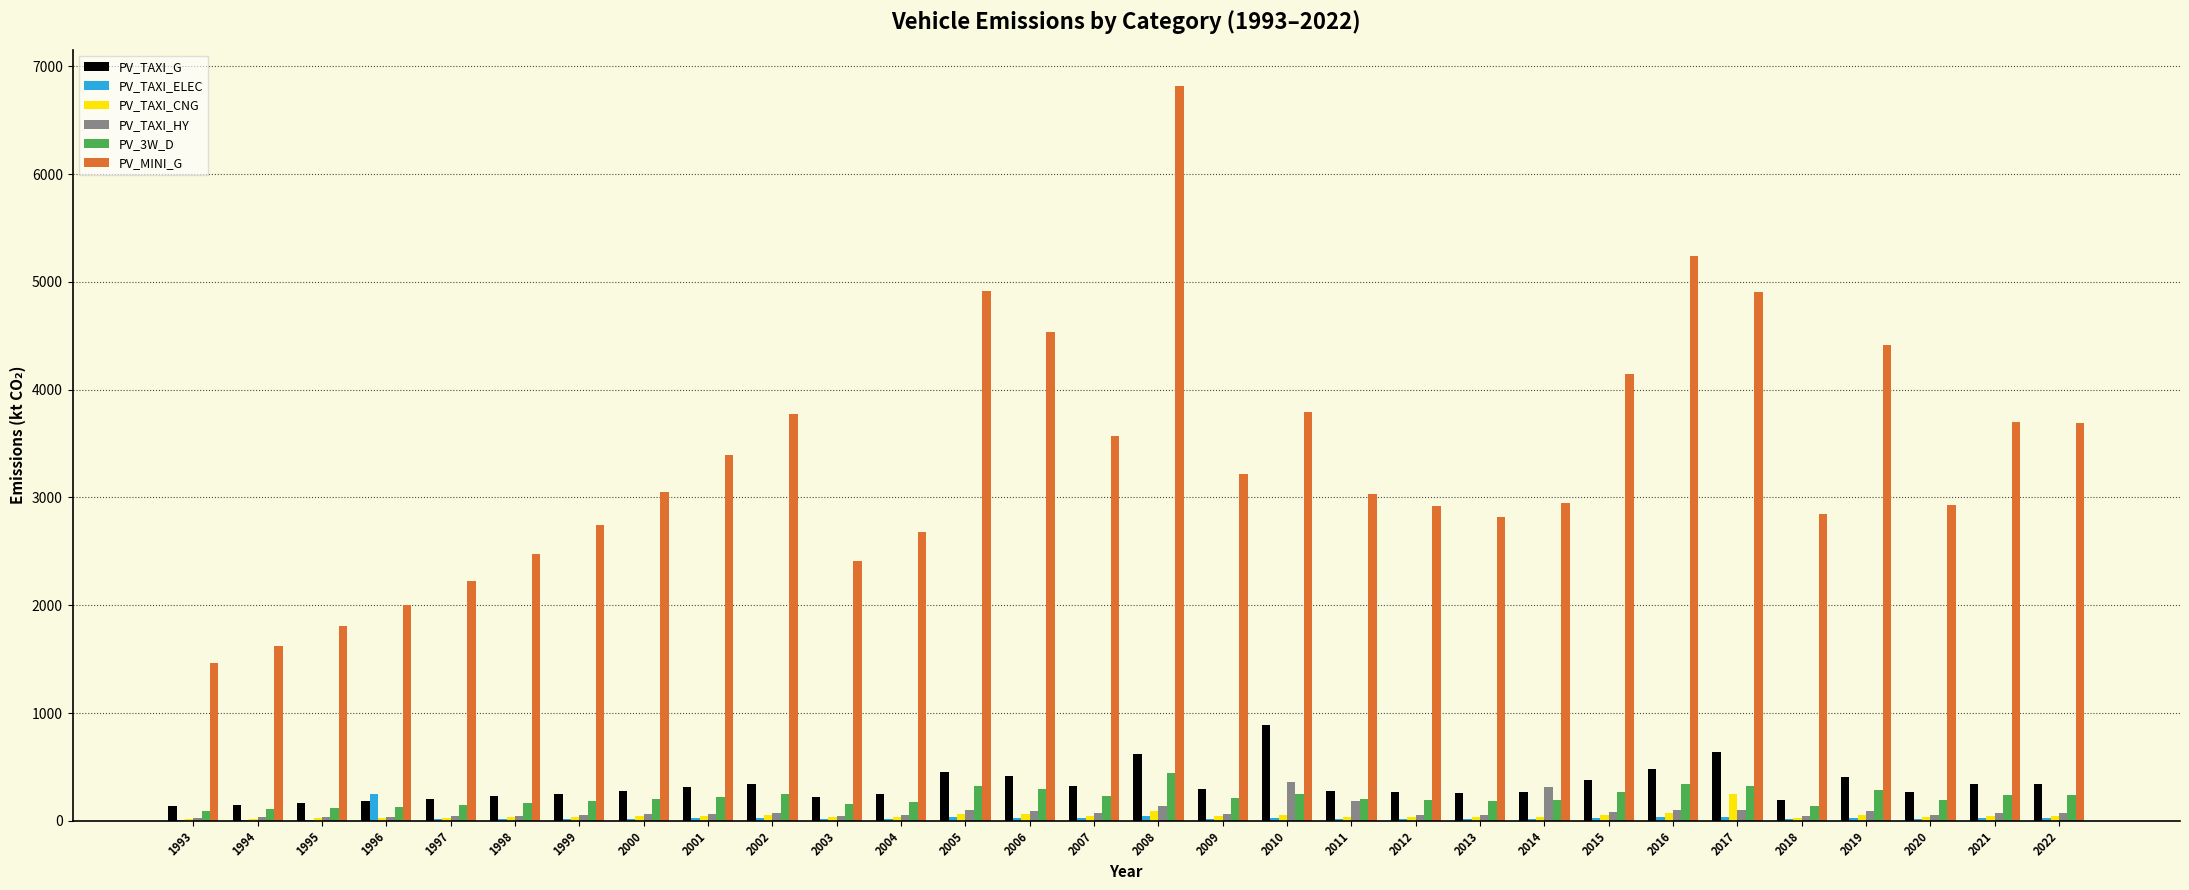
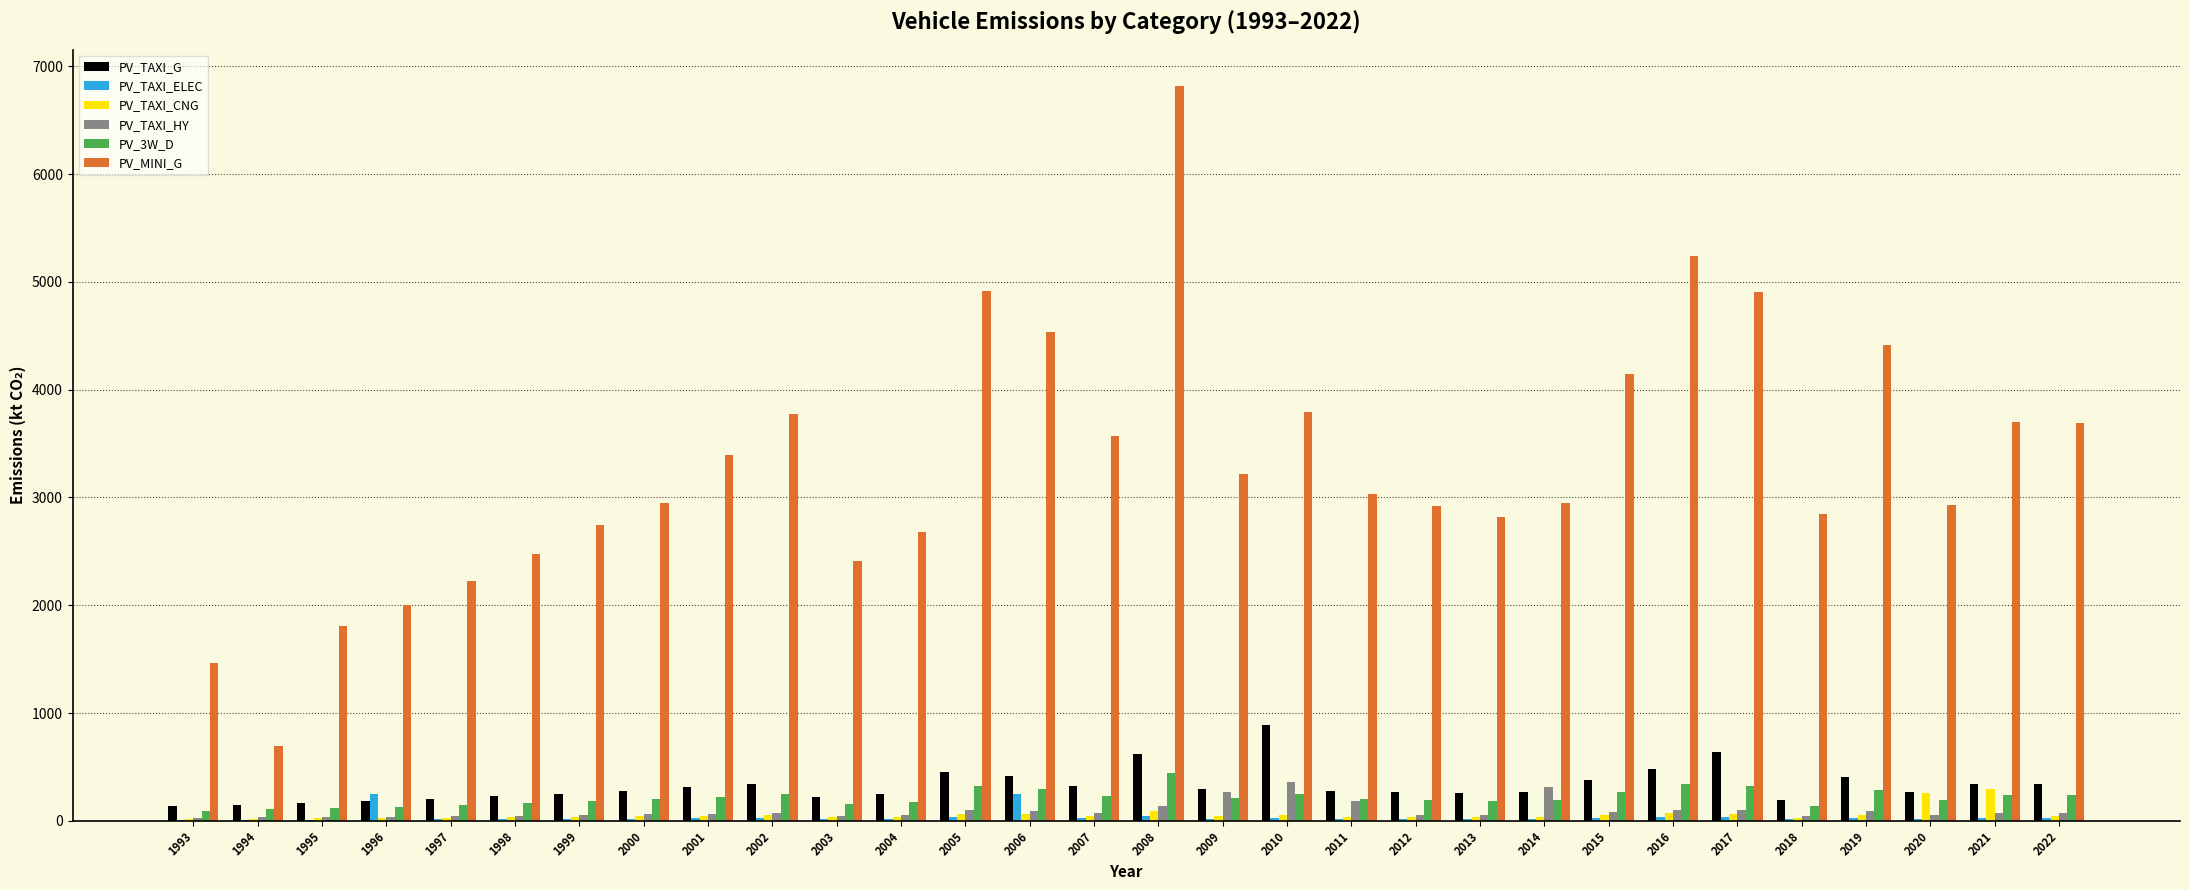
  {
    "PV_TAXI_G": {
      "1993": 130,
      "1994": 150,
      "1995": 170,
      "1996": 180,
      "1997": 200,
      "1998": 230,
      "1999": 250,
      "2000": 280,
      "2001": 310,
      "2002": 350,
      "2003": 220,
      "2004": 250,
      "2005": 450,
      "2006": 420,
      "2007": 330,
      "2008": 620,
      "2009": 290,
      "2010": 890,
      "2011": 280,
      "2012": 270,
      "2013": 260,
      "2014": 270,
      "2015": 380,
      "2016": 480,
      "2017": 630,
      "2018": 200,
      "2019": 400,
      "2020": 270,
      "2021": 340,
      "2022": 340
    },
    "PV_TAXI_ELEC": {
      "1996": 250,
      "2002": 20,
      "2005": 30,
-     "2006": 30,
+     "2006": 250,
      "2007": 20,
      "2008": 40,
      "2010": 20,
      "2015": 30,
      "2016": 30,
      "2017": 30,
      "2019": 30,
      "2021": 20,
      "2022": 20
    },
    "PV_TAXI_CNG": {
      "1995": 20,
      "1996": 30,
      "1997": 30,
      "1998": 30,
      "1999": 40,
      "2000": 40,
      "2001": 40,
      "2002": 50,
      "2003": 30,
      "2004": 40,
      "2005": 60,
      "2006": 60,
      "2007": 50,
      "2008": 90,
      "2009": 40,
      "2010": 50,
      "2011": 40,
      "2012": 40,
      "2013": 40,
      "2014": 40,
      "2015": 50,
      "2016": 70,
-     "2017": 250,
+     "2017": 60,
      "2018": 30,
      "2019": 60,
-     "2020": 40,
-     "2021": 50,
+     "2020": 260,
+     "2021": 300,
      "2022": 50
    },
    "PV_TAXI_HY": {
      "1993": 30,
      "1994": 30,
      "1995": 40,
      "1996": 40,
      "1997": 40,
      "1998": 50,
      "1999": 50,
      "2000": 60,
      "2001": 70,
      "2002": 70,
      "2003": 50,
      "2004": 50,
      "2005": 100,
      "2006": 90,
      "2007": 70,
      "2008": 130,
-     "2009": 60,
+     "2009": 260,
      "2010": 360,
      "2011": 180,
      "2012": 60,
      "2013": 60,
      "2014": 320,
      "2015": 80,
      "2016": 100,
      "2017": 100,
      "2018": 40,
      "2019": 90,
      "2020": 60,
      "2021": 70,
      "2022": 70
    },
    "PV_3W_D": {
      "1993": 100,
      "1994": 110,
      "1995": 120,
      "1996": 130,
      "1997": 150,
      "1998": 160,
      "1999": 180,
      "2000": 200,
      "2001": 220,
      "2002": 250,
      "2003": 160,
      "2004": 180,
      "2005": 320,
      "2006": 300,
      "2007": 230,
      "2008": 450,
      "2009": 210,
      "2010": 250,
      "2011": 200,
      "2012": 190,
      "2013": 180,
      "2014": 190,
      "2015": 270,
      "2016": 340,
      "2017": 320,
      "2018": 140,
      "2019": 290,
      "2020": 190,
      "2021": 240,
      "2022": 240
    },
    "PV_MINI_G": {
      "1993": 1460,
-     "1994": 1620,
+     "1994": 690,
      "1995": 1800,
      "1996": 2000,
      "1997": 2230,
      "1998": 2470,
      "1999": 2750,
-     "2000": 3050,
+     "2000": 2950,
      "2001": 3390,
      "2002": 3770,
      "2003": 2410,
      "2004": 2680,
      "2005": 4920,
      "2006": 4540,
      "2007": 3570,
      "2008": 6810,
      "2009": 3220,
      "2010": 3790,
      "2011": 3040,
      "2012": 2920,
      "2013": 2820,
      "2014": 2950,
      "2015": 4150,
      "2016": 5240,
      "2017": 4910,
      "2018": 2850,
      "2019": 4410,
      "2020": 2930,
      "2021": 3700,
      "2022": 3690
    }
  }
